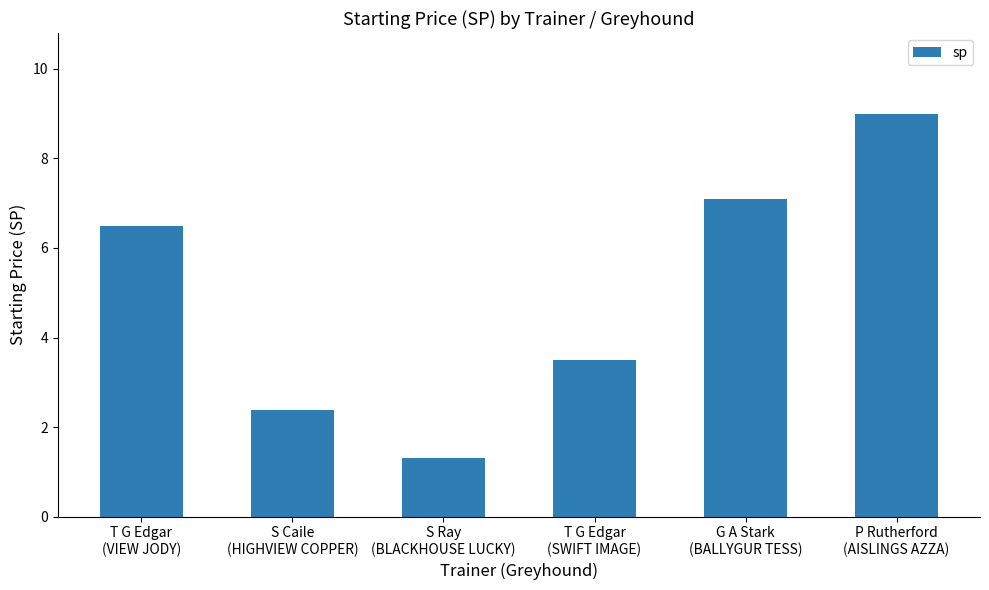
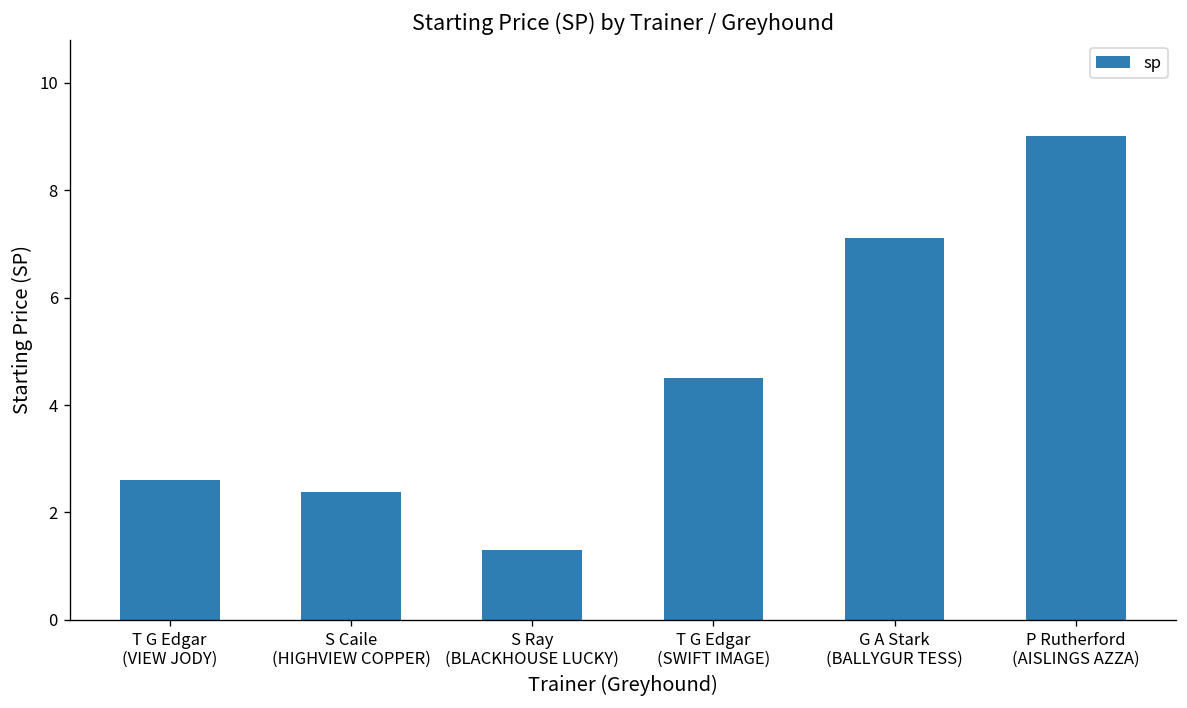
  {
-   "T G Edgar (VIEW JODY)": 6.5,
+   "T G Edgar (VIEW JODY)": 2.6,
    "S Caile (HIGHVIEW COPPER)": 2.4,
    "S Ray (BLACKHOUSE LUCKY)": 1.3,
-   "T G Edgar (SWIFT IMAGE)": 3.5,
+   "T G Edgar (SWIFT IMAGE)": 4.5,
    "G A Stark (BALLYGUR TESS)": 7.1,
    "P Rutherford (AISLINGS AZZA)": 9.0
  }
